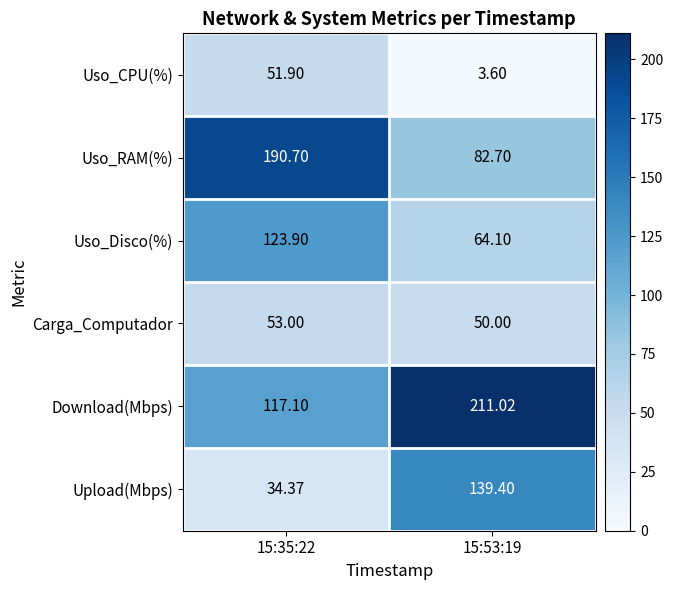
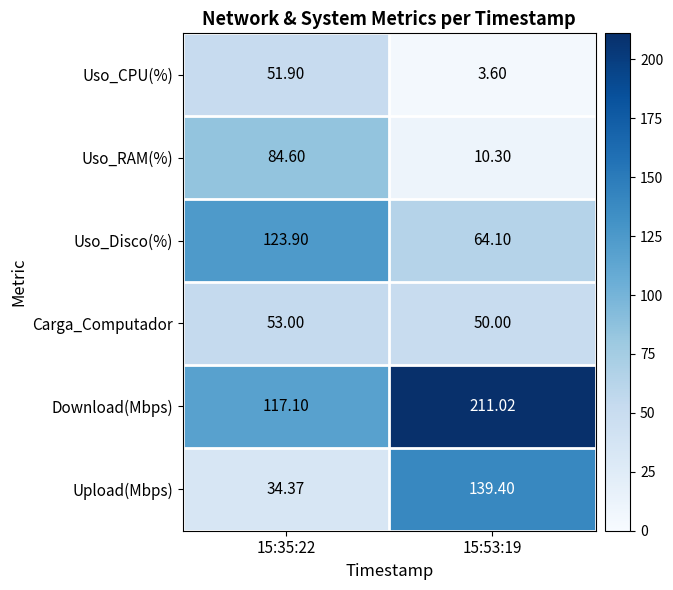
  {
    "Uso_CPU(%)": {
      "15:35:22": 51.90,
      "15:53:19": 3.60
    },
    "Uso_RAM(%)": {
-     "15:35:22": 190.70,
-     "15:53:19": 82.70
+     "15:35:22": 84.60,
+     "15:53:19": 10.30
    },
    "Uso_Disco(%)": {
      "15:35:22": 123.90,
      "15:53:19": 64.10
    },
    "Carga_Computador": {
      "15:35:22": 53.00,
      "15:53:19": 50.00
    },
    "Download(Mbps)": {
      "15:35:22": 117.10,
      "15:53:19": 211.02
    },
    "Upload(Mbps)": {
      "15:35:22": 34.37,
      "15:53:19": 139.40
    }
  }
